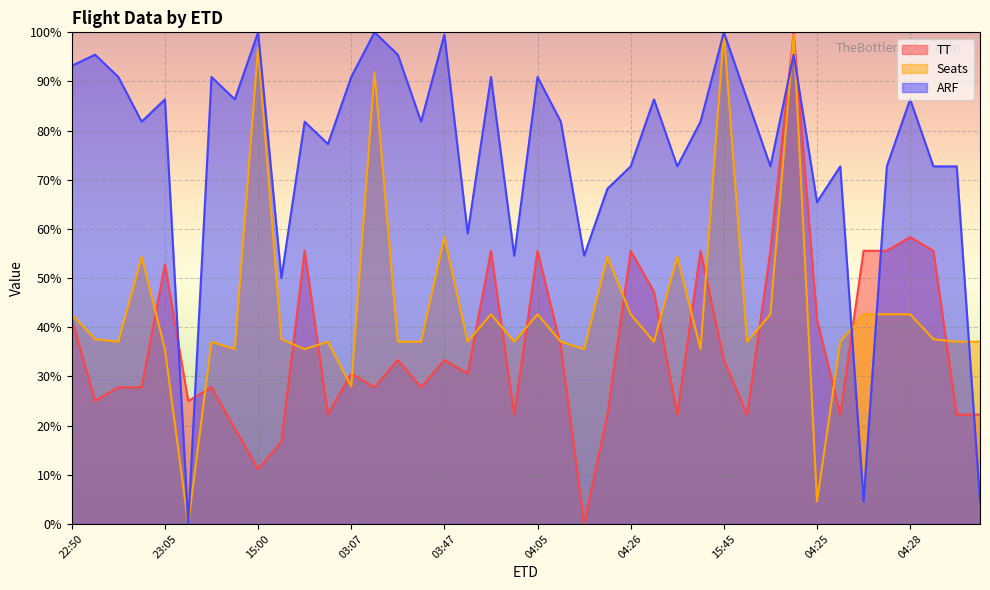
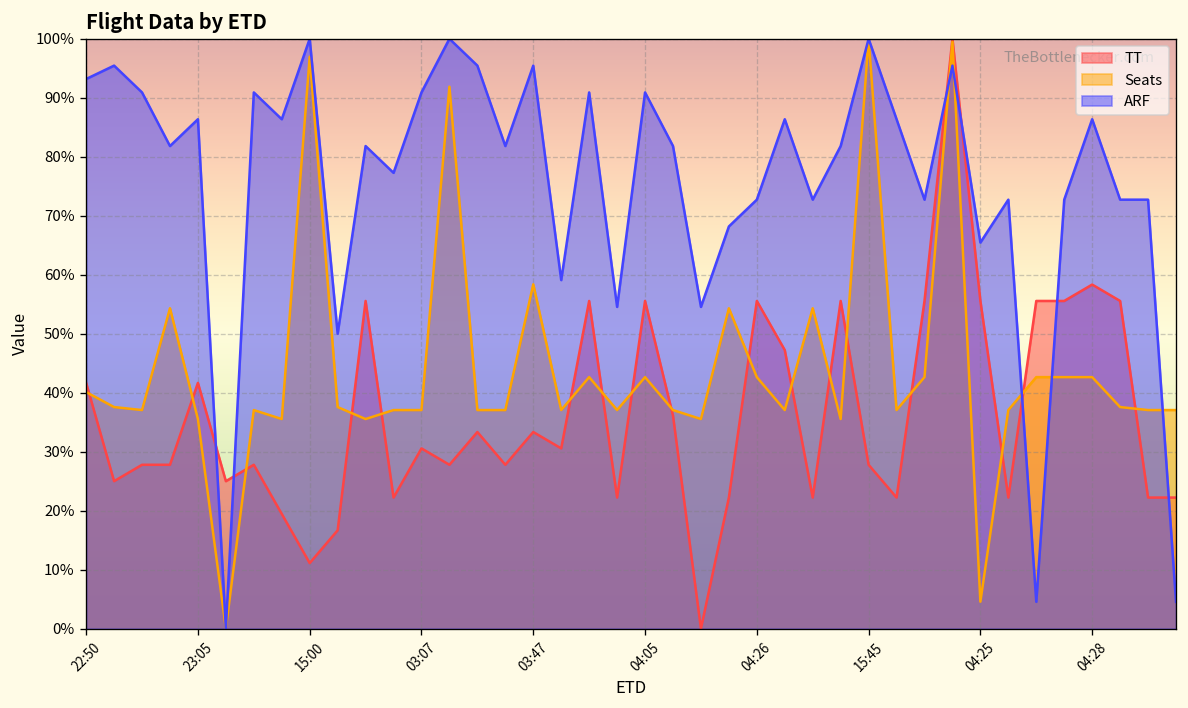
  {
    "TT": {
      "22:50": "42%",
-     "23:05": "53%",
+     "23:05": "42%",
      "15:00": "11%",
      "03:07": "31%",
      "03:47": "33%",
-     "15:45": "33%",
-     "04:25": "42%"
+     "15:45": "28%",
+     "04:25": "56%"
    },
    "Seats": {
-     "22:50": "43%",
+     "22:50": "40%",
      "23:05": "36%",
      "15:00": "97%",
-     "03:07": "28%",
+     "03:07": "37%",
      "03:47": "58%",
      "04:25": "5%"
    },
    "ARF": {
      "22:50": "93%",
      "23:05": "86%",
      "15:00": "100%",
      "03:07": "91%",
-     "03:47": "100%",
+     "03:47": "95%",
      "04:25": "65%"
    }
  }
